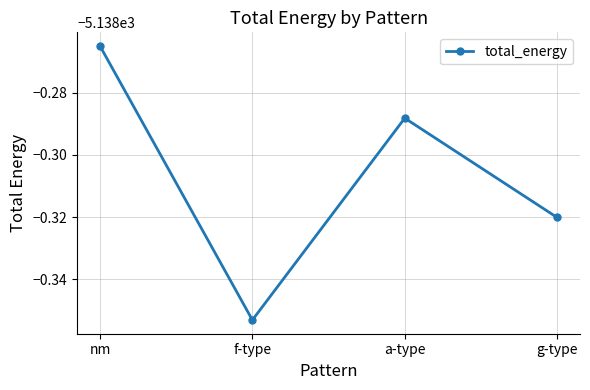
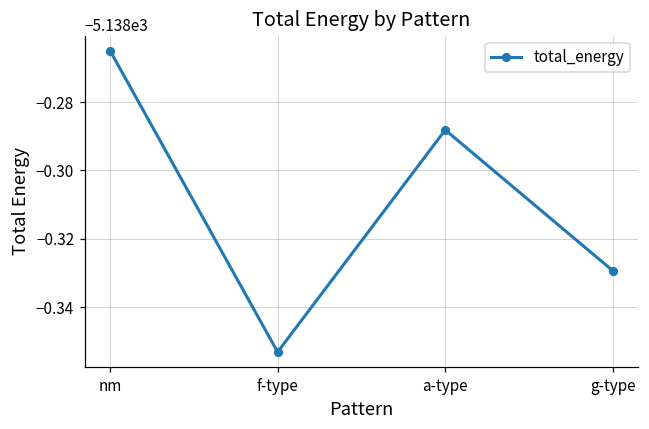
  {
    "nm": -5138.265,
    "f-type": -5138.353,
    "a-type": -5138.288,
-   "g-type": -5138.320
+   "g-type": -5138.329
  }
